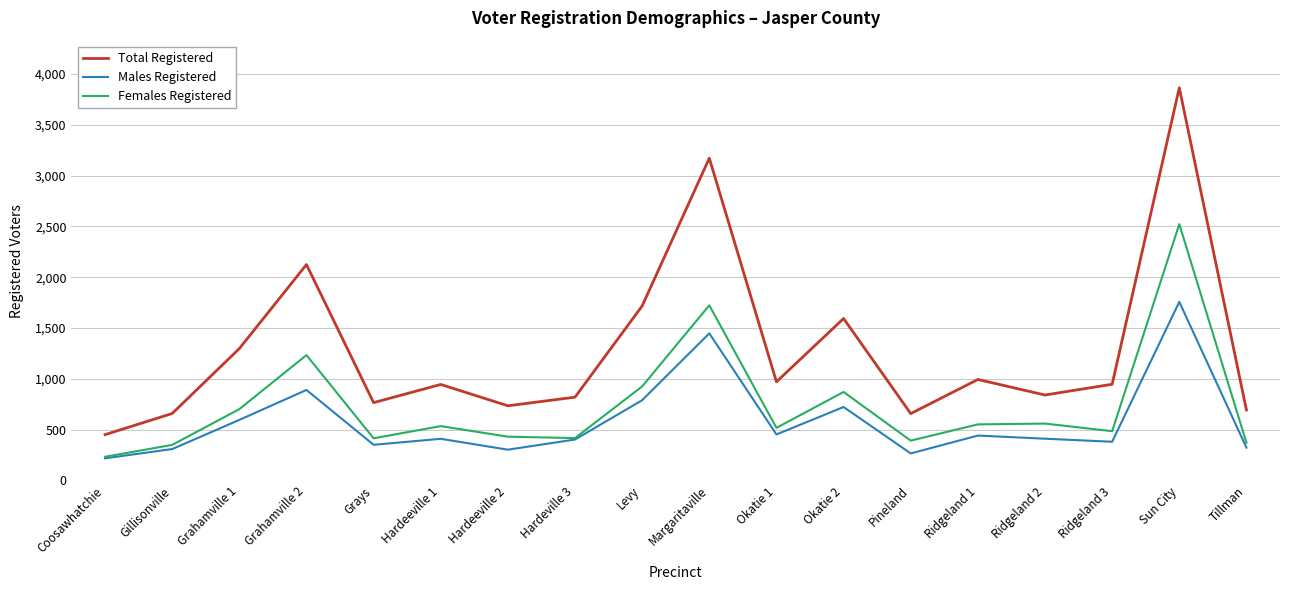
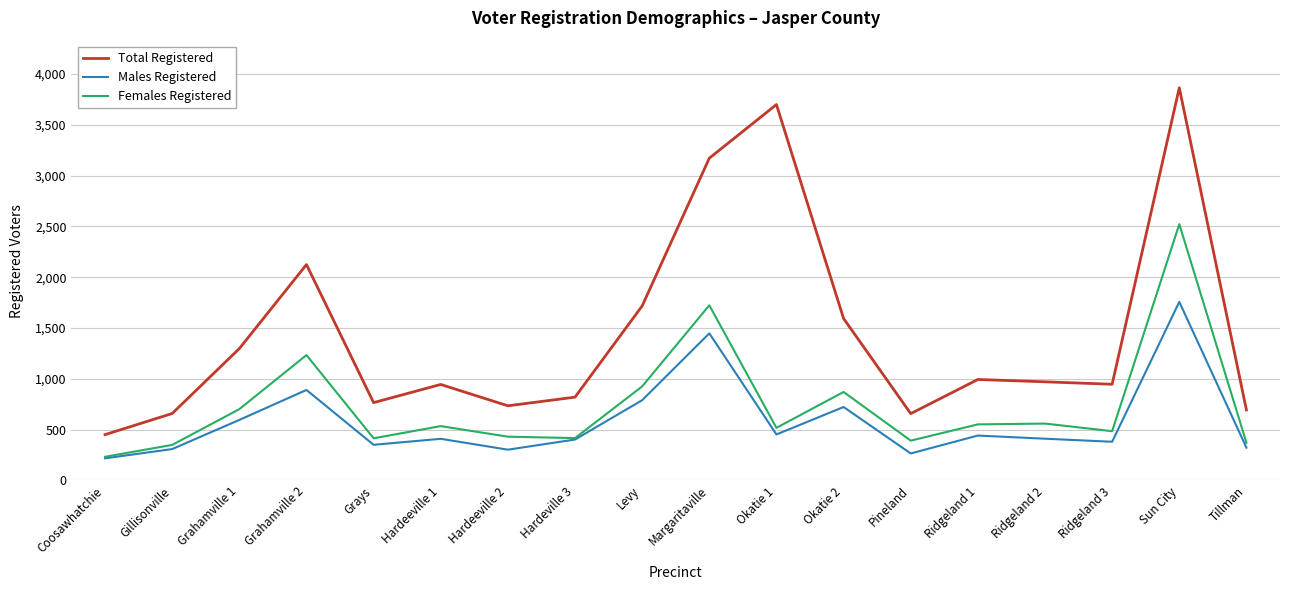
  {
    "Total Registered": {
      "Coosawhatchie": "450",
      "Gillisonville": "660",
      "Grahamville 1": "1,300",
      "Grahamville 2": "2,130",
      "Grays": "770",
      "Hardeeville 1": "950",
      "Hardeeville 2": "740",
      "Hardeville 3": "820",
      "Levy": "1,720",
      "Margaritaville": "3,170",
-     "Okatie 1": "970",
+     "Okatie 1": "3,700",
      "Okatie 2": "1,590",
      "Pineland": "660",
      "Ridgeland 1": "990",
-     "Ridgeland 2": "840",
+     "Ridgeland 2": "970",
      "Ridgeland 3": "950",
      "Sun City": "3,870",
      "Tillman": "690"
    },
    "Males Registered": {
      "Gillisonville": "310",
      "Grahamville 1": "600",
      "Grahamville 2": "890",
      "Grays": "350",
      "Hardeeville 1": "410",
      "Hardeeville 2": "300",
      "Levy": "790",
      "Margaritaville": "1,450",
      "Okatie 1": "450",
      "Okatie 2": "720",
      "Pineland": "270",
      "Ridgeland 1": "440",
      "Ridgeland 2": "410",
      "Ridgeland 3": "380",
      "Sun City": "1,760",
      "Tillman": "320"
    },
    "Females Registered": {
      "Gillisonville": "350",
      "Grahamville 1": "700",
      "Grahamville 2": "1,230",
      "Grays": "420",
      "Hardeeville 1": "540",
      "Hardeeville 2": "430",
      "Levy": "930",
      "Margaritaville": "1,720",
      "Okatie 1": "520",
      "Okatie 2": "870",
      "Pineland": "390",
      "Ridgeland 1": "550",
      "Ridgeland 2": "560",
      "Ridgeland 3": "490",
      "Sun City": "2,520",
      "Tillman": "370"
    }
  }
